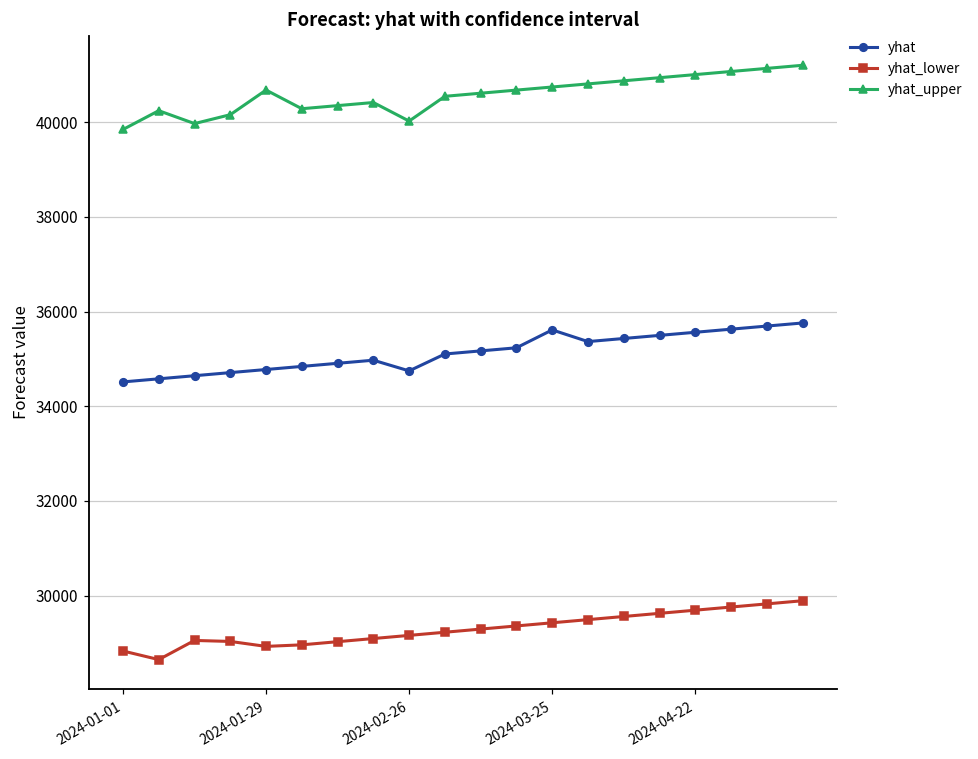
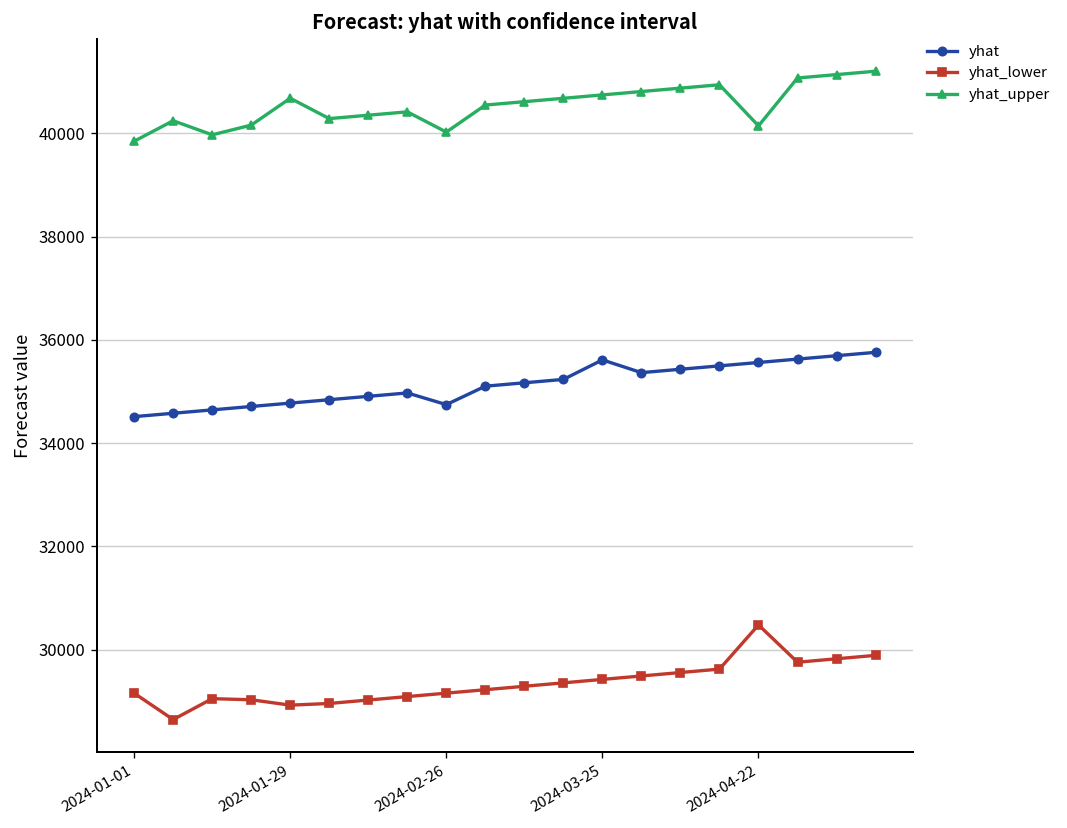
  {
    "yhat": {
      "2024-01-01": 34500,
      "2024-01-29": 34800,
      "2024-02-26": 34700,
      "2024-03-25": 35600,
      "2024-04-22": 35600
    },
    "yhat_lower": {
-     "2024-01-01": 28800,
+     "2024-01-01": 29200,
      "2024-01-29": 28900,
      "2024-02-26": 29200,
      "2024-03-25": 29400,
-     "2024-04-22": 29700
+     "2024-04-22": 30500
    },
    "yhat_upper": {
      "2024-01-01": 39800,
      "2024-01-29": 40700,
      "2024-02-26": 40000,
      "2024-03-25": 40700,
-     "2024-04-22": 41000
+     "2024-04-22": 40100
    }
  }
